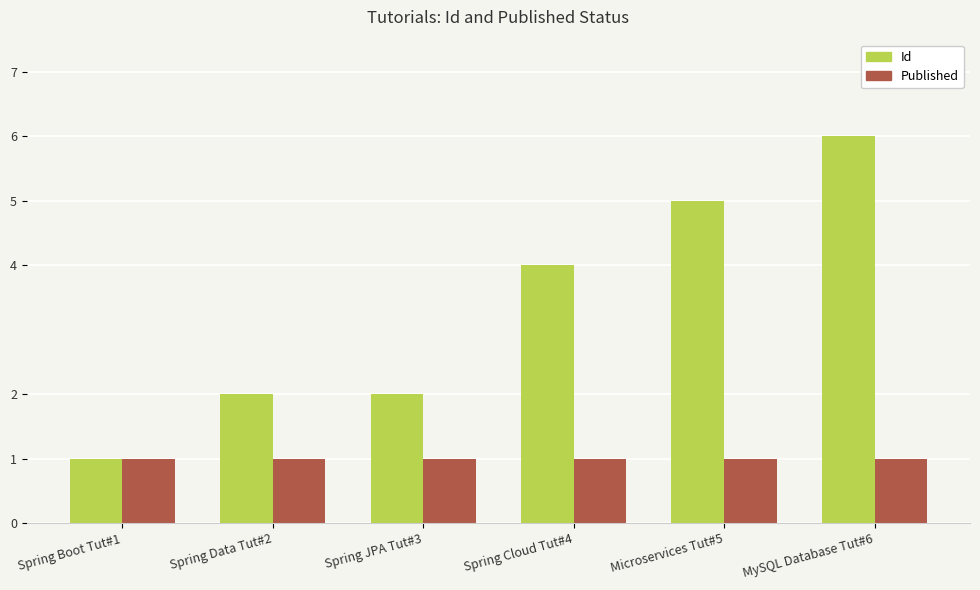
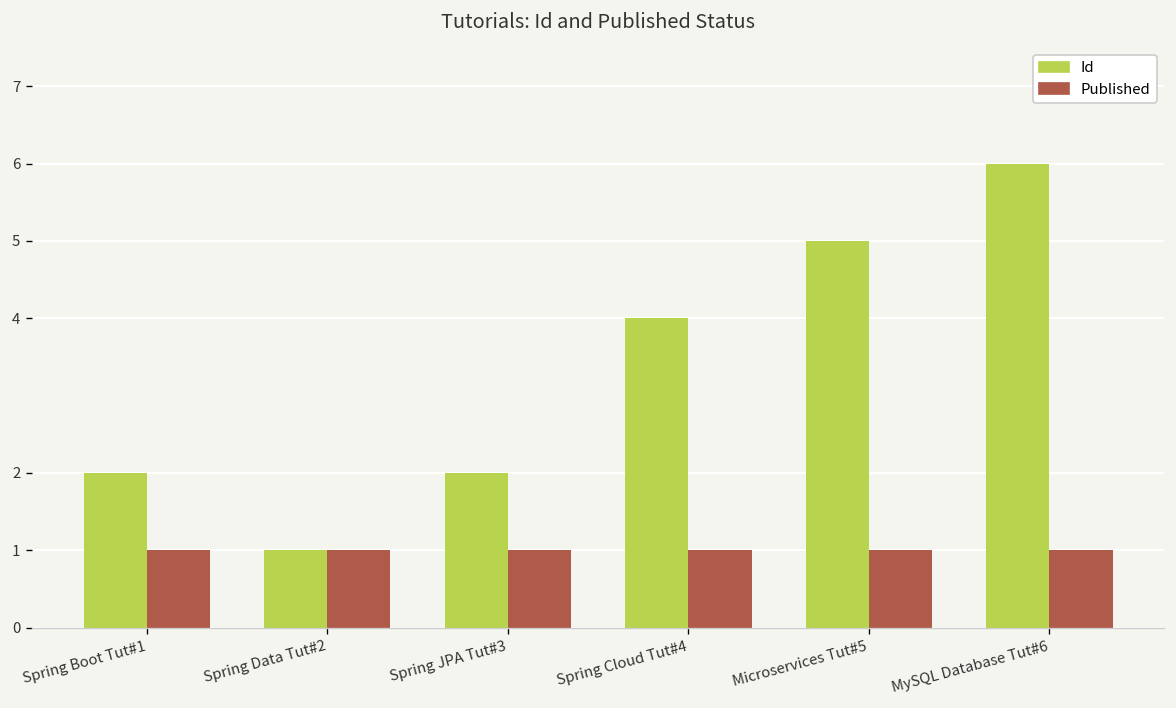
  {
    "Id": {
-     "Spring Boot Tut#1": 1,
-     "Spring Data Tut#2": 2,
+     "Spring Boot Tut#1": 2,
+     "Spring Data Tut#2": 1,
      "Spring JPA Tut#3": 2,
      "Spring Cloud Tut#4": 4,
      "Microservices Tut#5": 5,
      "MySQL Database Tut#6": 6
    },
    "Published": {
      "Spring Boot Tut#1": 1,
      "Spring Data Tut#2": 1,
      "Spring JPA Tut#3": 1,
      "Spring Cloud Tut#4": 1,
      "Microservices Tut#5": 1,
      "MySQL Database Tut#6": 1
    }
  }
